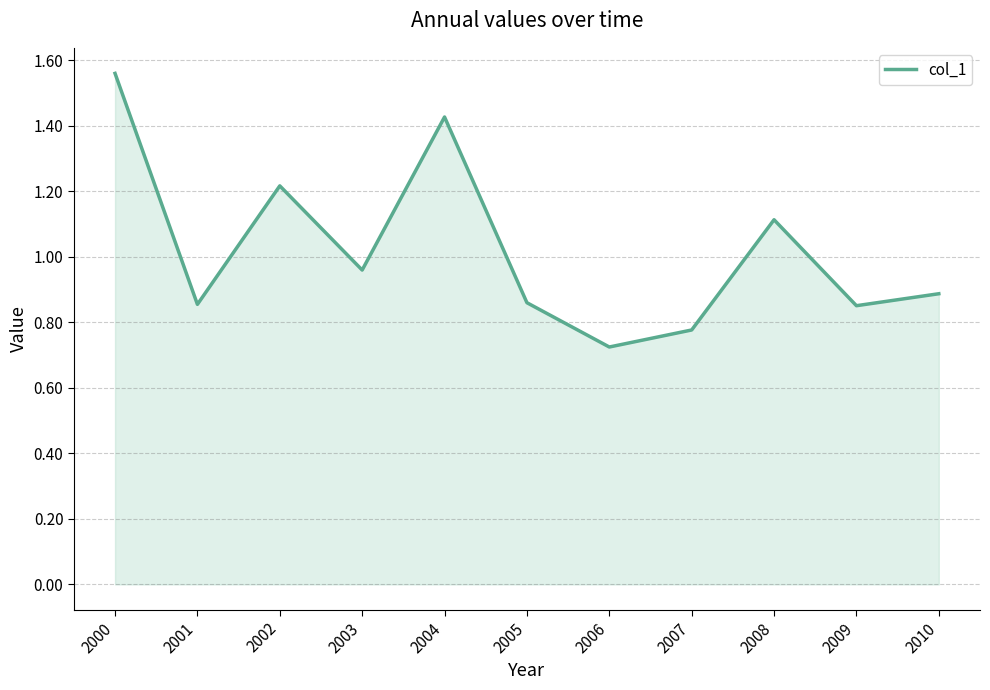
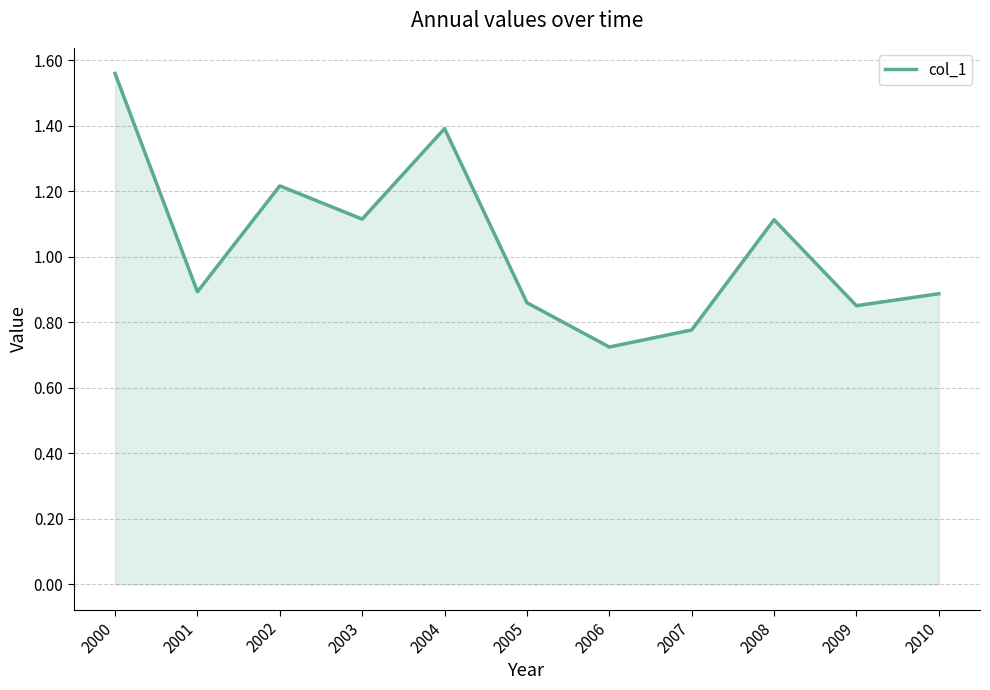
  {
    "2000": 1.56,
-   "2001": 0.85,
+   "2001": 0.89,
    "2002": 1.22,
-   "2003": 0.96,
-   "2004": 1.43,
+   "2003": 1.11,
+   "2004": 1.39,
    "2005": 0.86,
    "2006": 0.72,
    "2007": 0.78,
    "2008": 1.11,
    "2009": 0.85,
    "2010": 0.89
  }
